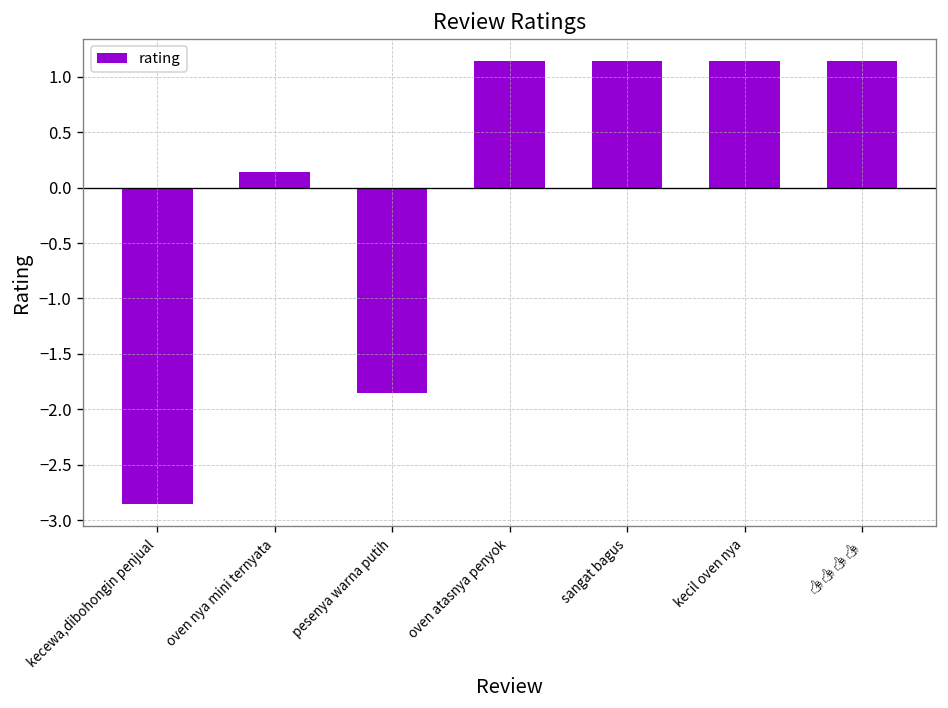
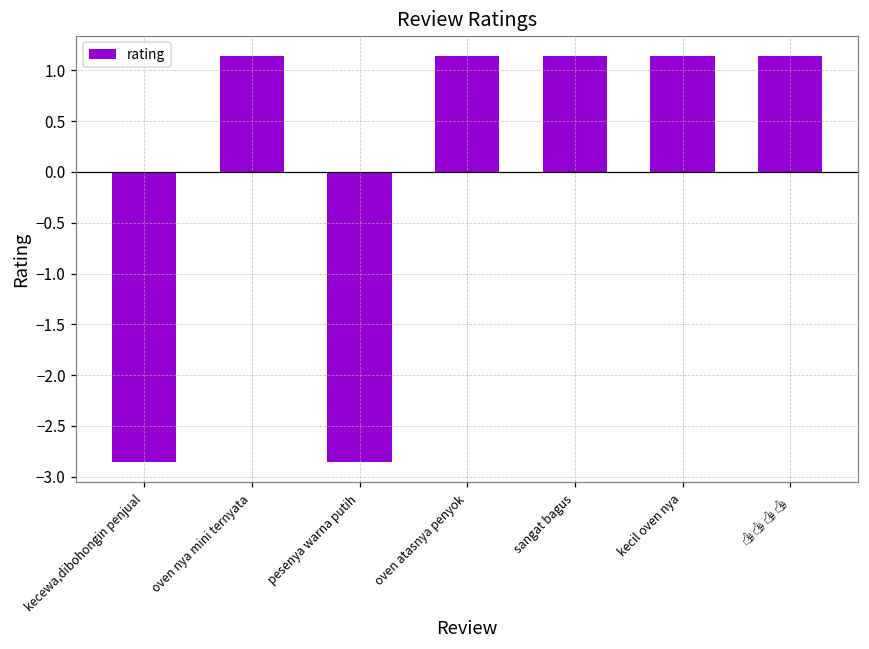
  {
    "kecewa,dibohongin penjual": -2.9,
-   "oven nya mini ternyata": 0.1,
-   "pesenya warna putih": -1.9,
+   "oven nya mini ternyata": 1.1,
+   "pesenya warna putih": -2.9,
    "oven atasnya penyok": 1.1,
    "sangat bagus": 1.1,
    "kecil oven nya": 1.1,
    "👍👍👍👍": 1.1
  }
